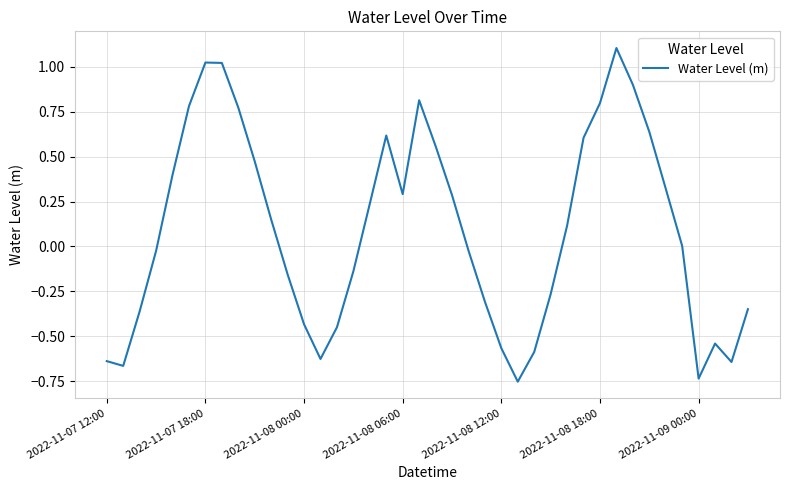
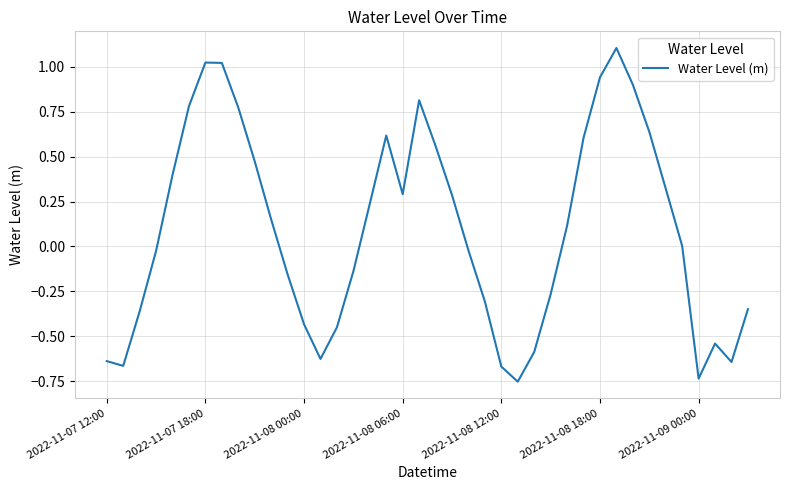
  {
    "2022-11-07 12:00": -0.64,
    "2022-11-07 18:00": 1.02,
    "2022-11-08 00:00": -0.43,
    "2022-11-08 06:00": 0.29,
-   "2022-11-08 12:00": -0.57,
-   "2022-11-08 18:00": 0.80,
+   "2022-11-08 12:00": -0.67,
+   "2022-11-08 18:00": 0.94,
    "2022-11-09 00:00": -0.74
  }
